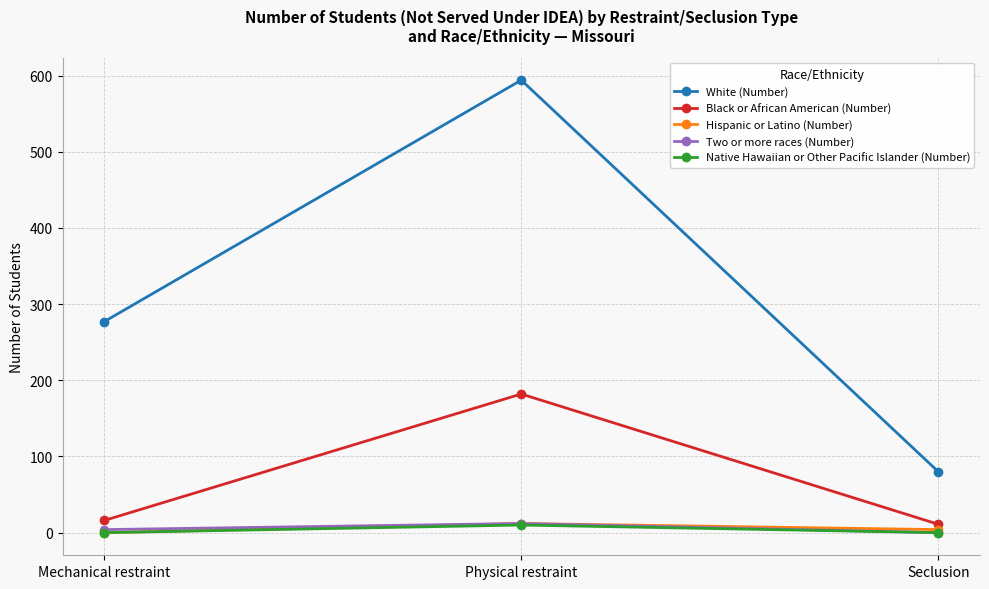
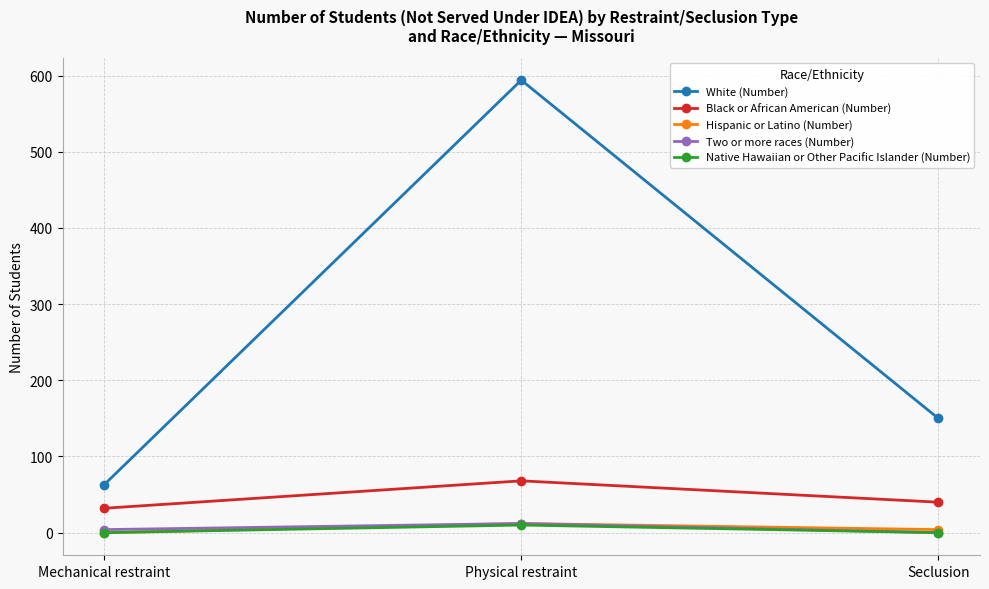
  {
    "White (Number)": {
-     "Mechanical restraint": 280,
+     "Mechanical restraint": 60,
      "Physical restraint": 590,
-     "Seclusion": 80
+     "Seclusion": 150
    },
    "Black or African American (Number)": {
-     "Mechanical restraint": 20,
-     "Physical restraint": 180,
-     "Seclusion": 10
+     "Mechanical restraint": 30,
+     "Physical restraint": 70,
+     "Seclusion": 40
    },
    "Hispanic or Latino (Number)": {
      "Seclusion": 0
    },
    "Two or more races (Number)": {
      "Mechanical restraint": 0
    }
  }
